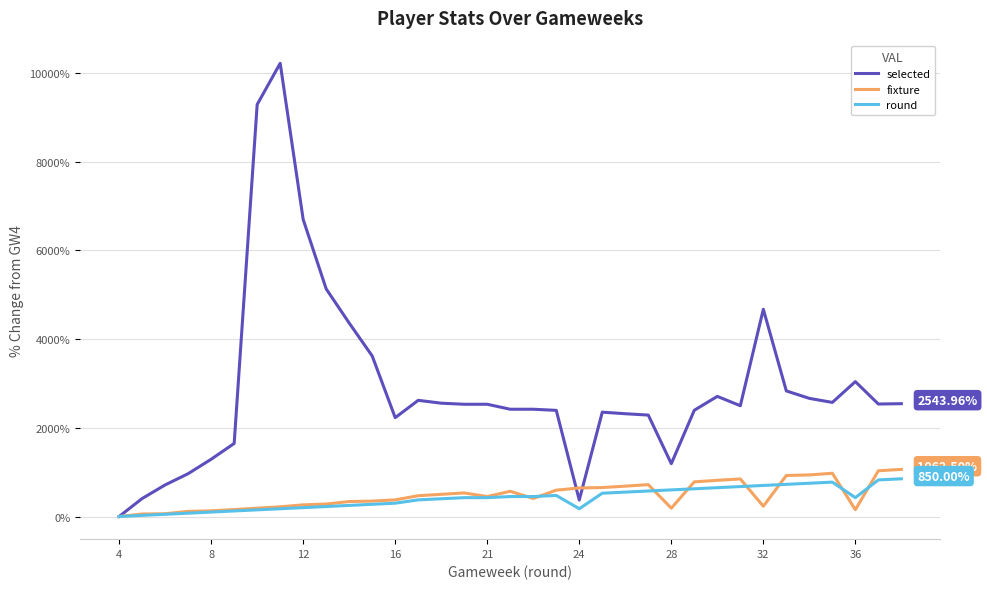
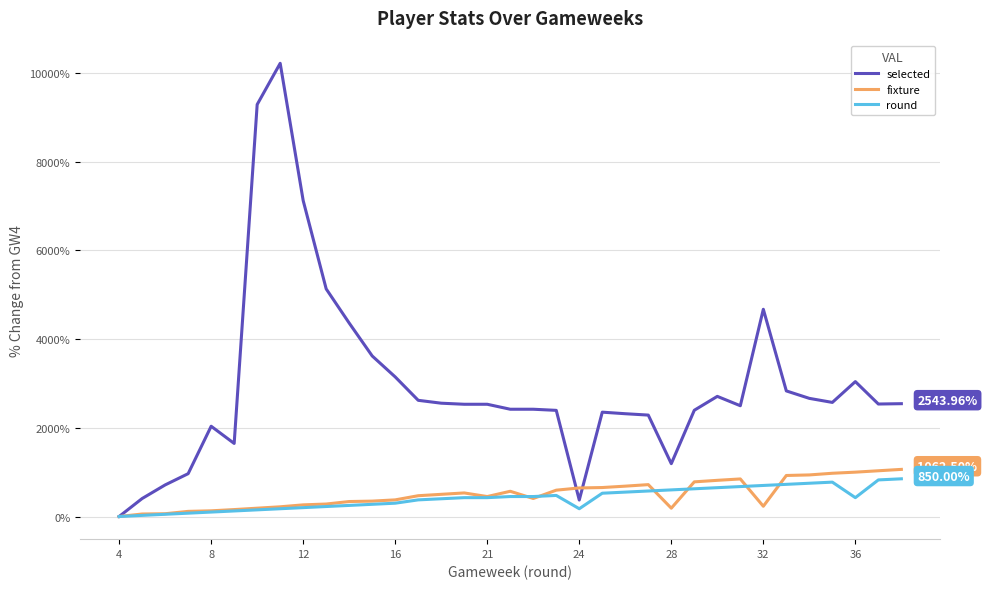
  {
    "selected": {
-     "8": "1300%",
-     "12": "6700%",
-     "16": "2200%",
+     "8": "2000%",
+     "12": "7100%",
+     "16": "3100%",
      "24": "400%",
      "28": "1200%",
      "32": "4700%",
      "36": "3000%"
    },
    "fixture": {
      "12": "300%",
      "16": "400%",
      "24": "600%",
      "28": "200%",
      "32": "200%",
-     "36": "200%"
+     "36": "1000%"
    },
    "round": {
      "12": "200%",
      "16": "300%",
      "24": "200%",
      "28": "600%",
      "32": "700%",
      "36": "400%"
    }
  }
